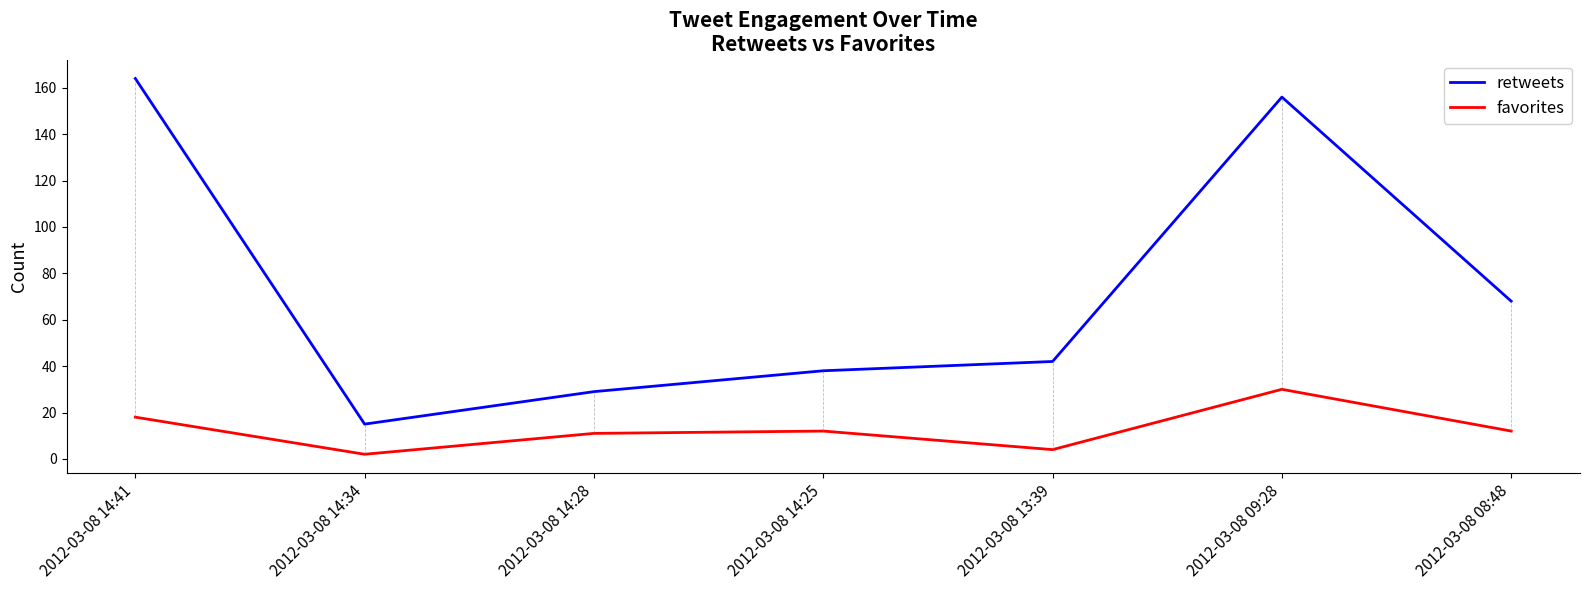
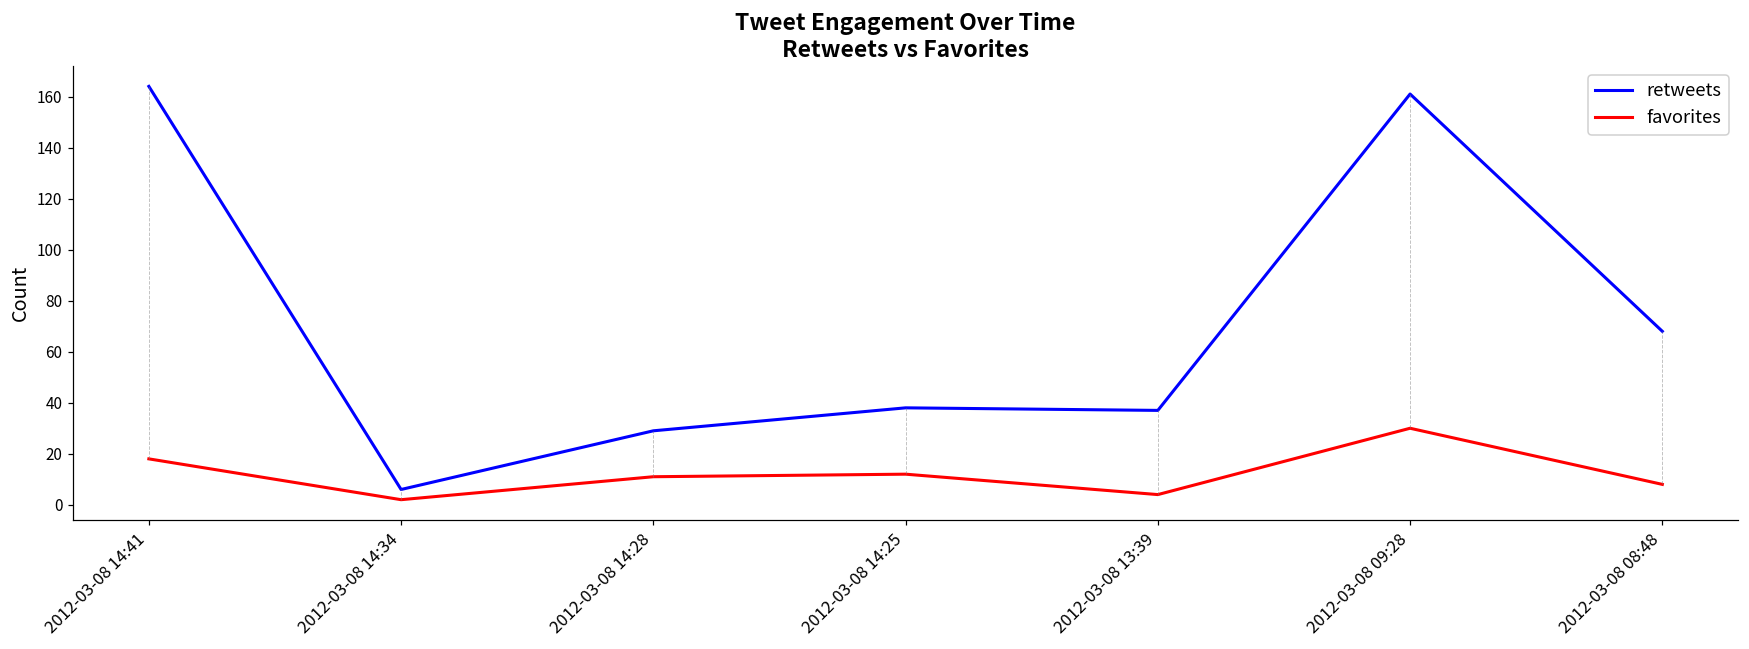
  {
    "retweets": {
-     "2012-03-08 14:34": 15,
-     "2012-03-08 13:39": 42,
-     "2012-03-08 09:28": 156
+     "2012-03-08 14:34": 6,
+     "2012-03-08 13:39": 37,
+     "2012-03-08 09:28": 161
    },
    "favorites": {
-     "2012-03-08 08:48": 12
+     "2012-03-08 08:48": 8
    }
  }
